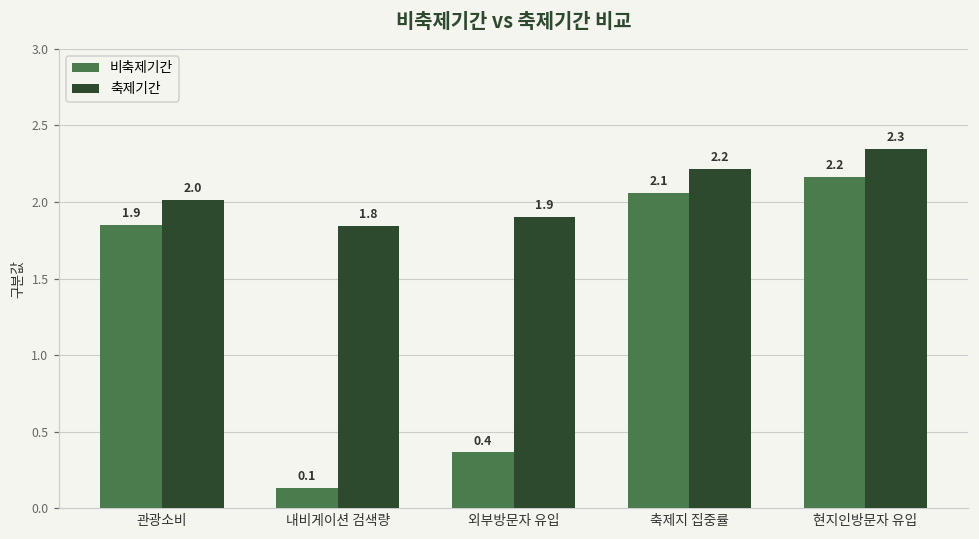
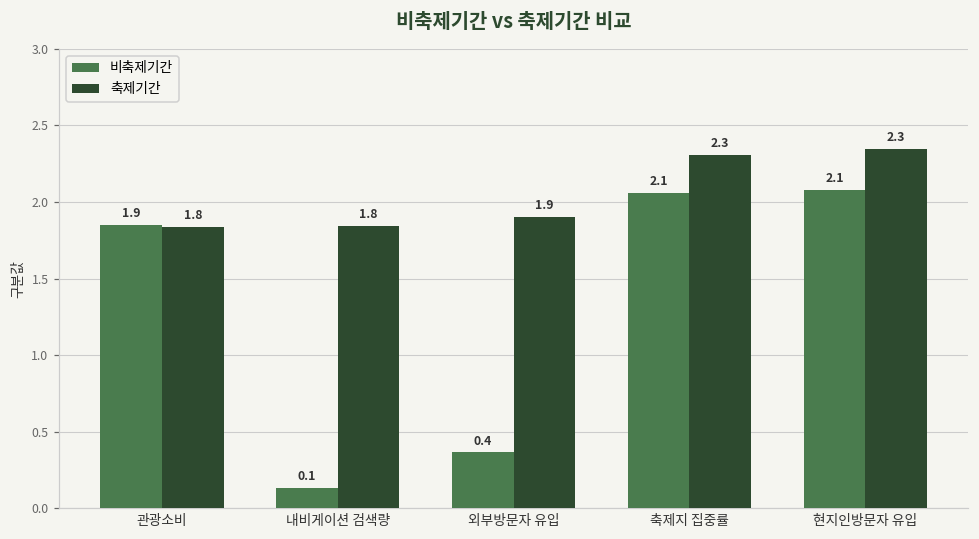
  {
    "비축제기간": {
      "관광소비": 1.9,
      "내비게이션 검색량": 0.1,
      "외부방문자 유입": 0.4,
      "축제지 집중률": 2.1,
-     "현지인방문자 유입": 2.2
+     "현지인방문자 유입": 2.1
    },
    "축제기간": {
-     "관광소비": 2.0,
+     "관광소비": 1.8,
      "내비게이션 검색량": 1.8,
      "외부방문자 유입": 1.9,
-     "축제지 집중률": 2.2,
+     "축제지 집중률": 2.3,
      "현지인방문자 유입": 2.3
    }
  }
